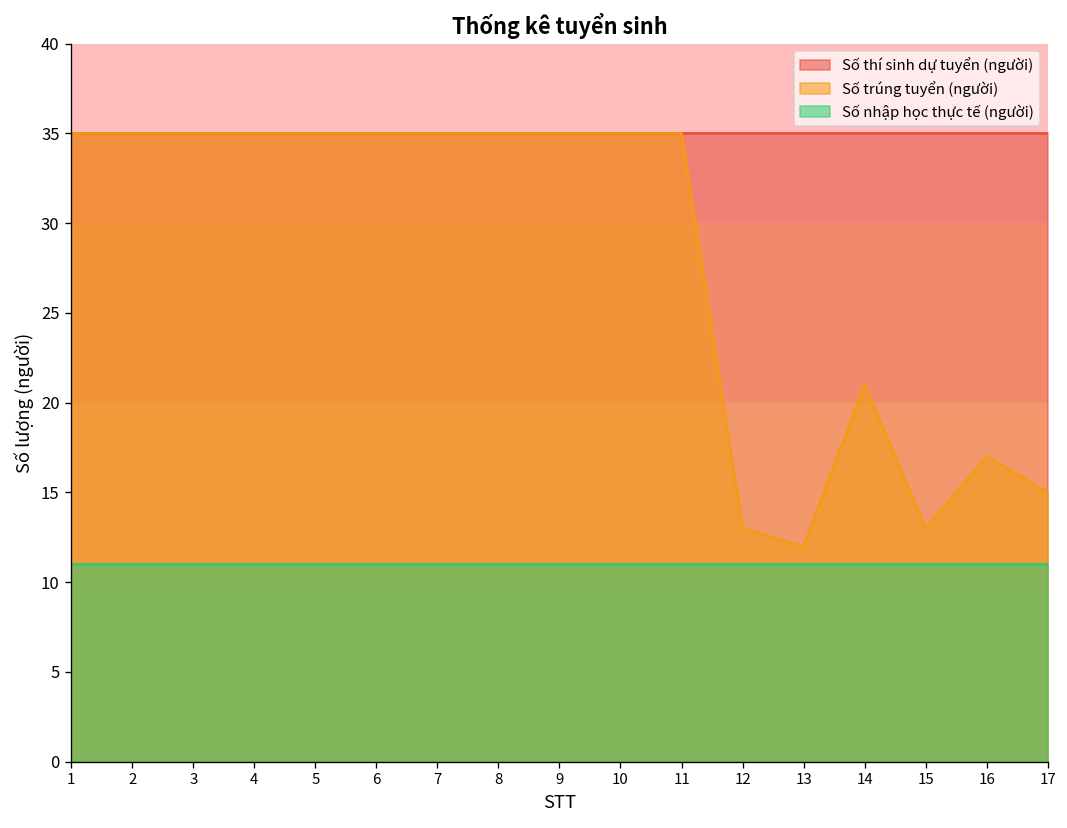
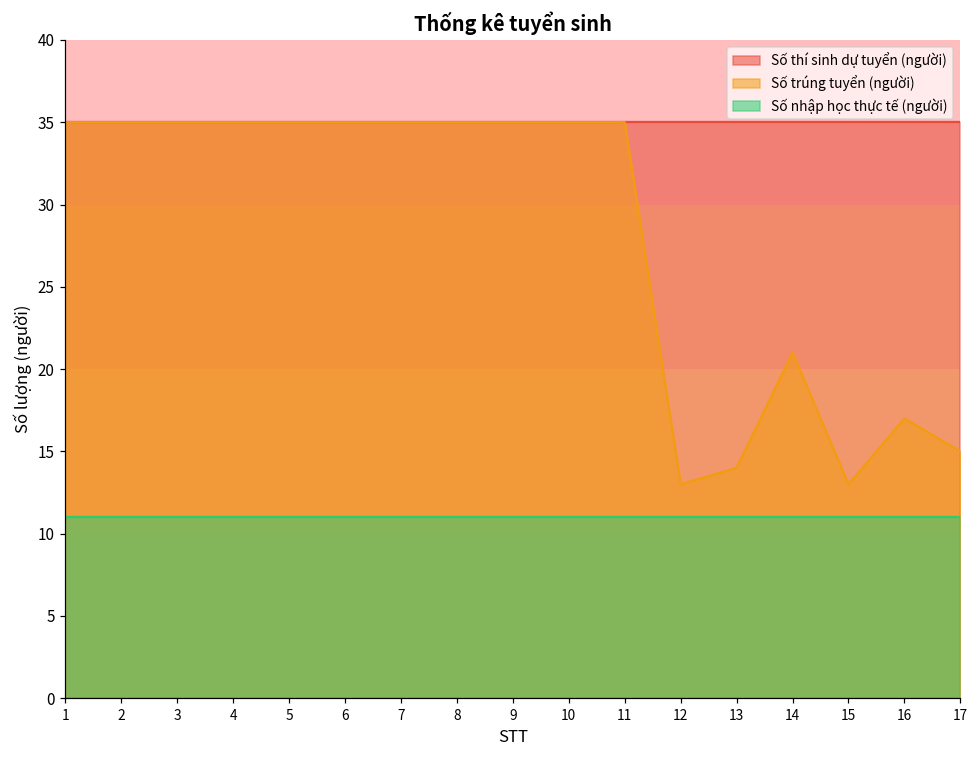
  {
    "Số thí sinh dự tuyển (người)": {
      "12": 35,
      "13": 35,
      "14": 35,
      "15": 35,
      "16": 35,
      "17": 35
    },
    "Số trúng tuyển (người)": {
      "12": 13,
-     "13": 12,
+     "13": 14,
      "14": 21,
      "15": 13,
      "16": 17,
      "17": 15
    },
    "Số nhập học thực tế (người)": {
      "1": 11,
      "2": 11,
      "3": 11,
      "4": 11,
      "5": 11,
      "6": 11,
      "7": 11,
      "8": 11,
      "9": 11,
      "10": 11,
      "11": 11,
      "12": 11,
      "13": 11,
      "14": 11,
      "15": 11,
      "16": 11,
      "17": 11
    }
  }
